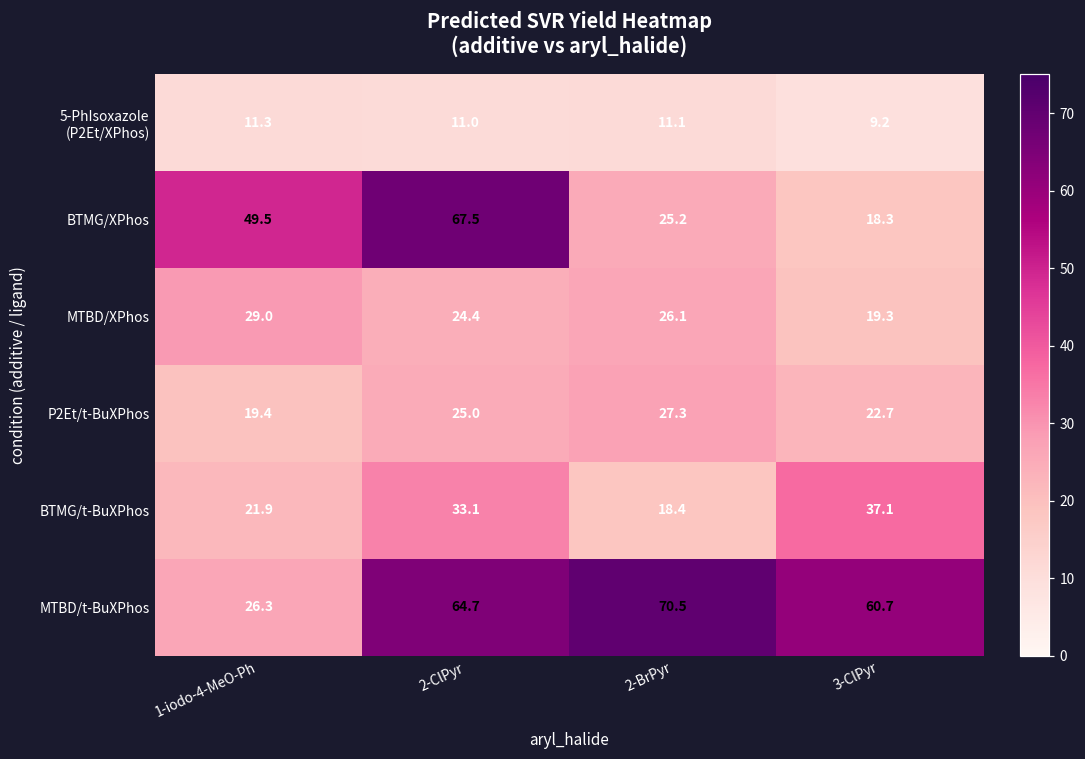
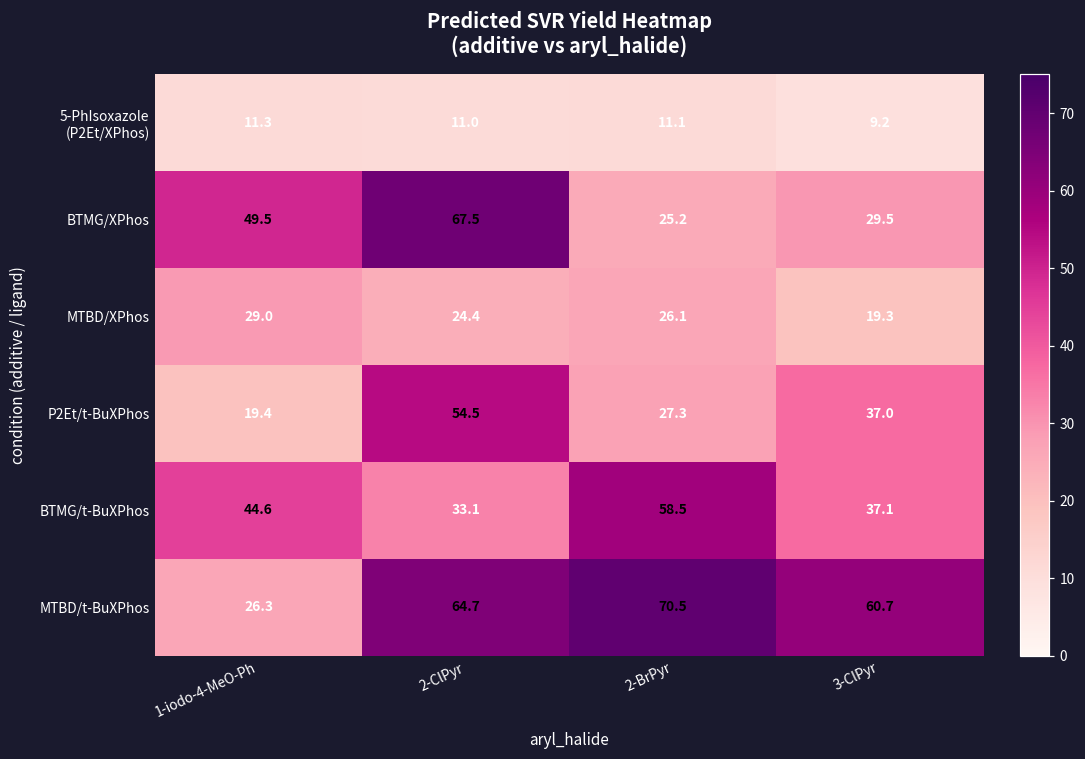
  {
    "BTMG/XPhos": {
      "1-iodo-4-MeO-Ph": 49.5,
      "2-ClPyr": 67.5,
      "2-BrPyr": 25.2,
-     "3-ClPyr": 18.3
+     "3-ClPyr": 29.5
    },
    "MTBD/XPhos": {
      "1-iodo-4-MeO-Ph": 29.0,
      "2-ClPyr": 24.4,
      "2-BrPyr": 26.1,
      "3-ClPyr": 19.3
    },
    "P2Et/t-BuXPhos": {
      "1-iodo-4-MeO-Ph": 19.4,
-     "2-ClPyr": 25.0,
+     "2-ClPyr": 54.5,
      "2-BrPyr": 27.3,
-     "3-ClPyr": 22.7
+     "3-ClPyr": 37.0
    },
    "BTMG/t-BuXPhos": {
-     "1-iodo-4-MeO-Ph": 21.9,
+     "1-iodo-4-MeO-Ph": 44.6,
      "2-ClPyr": 33.1,
-     "2-BrPyr": 18.4,
+     "2-BrPyr": 58.5,
      "3-ClPyr": 37.1
    },
    "MTBD/t-BuXPhos": {
      "1-iodo-4-MeO-Ph": 26.3,
      "2-ClPyr": 64.7,
      "2-BrPyr": 70.5,
      "3-ClPyr": 60.7
    }
  }
